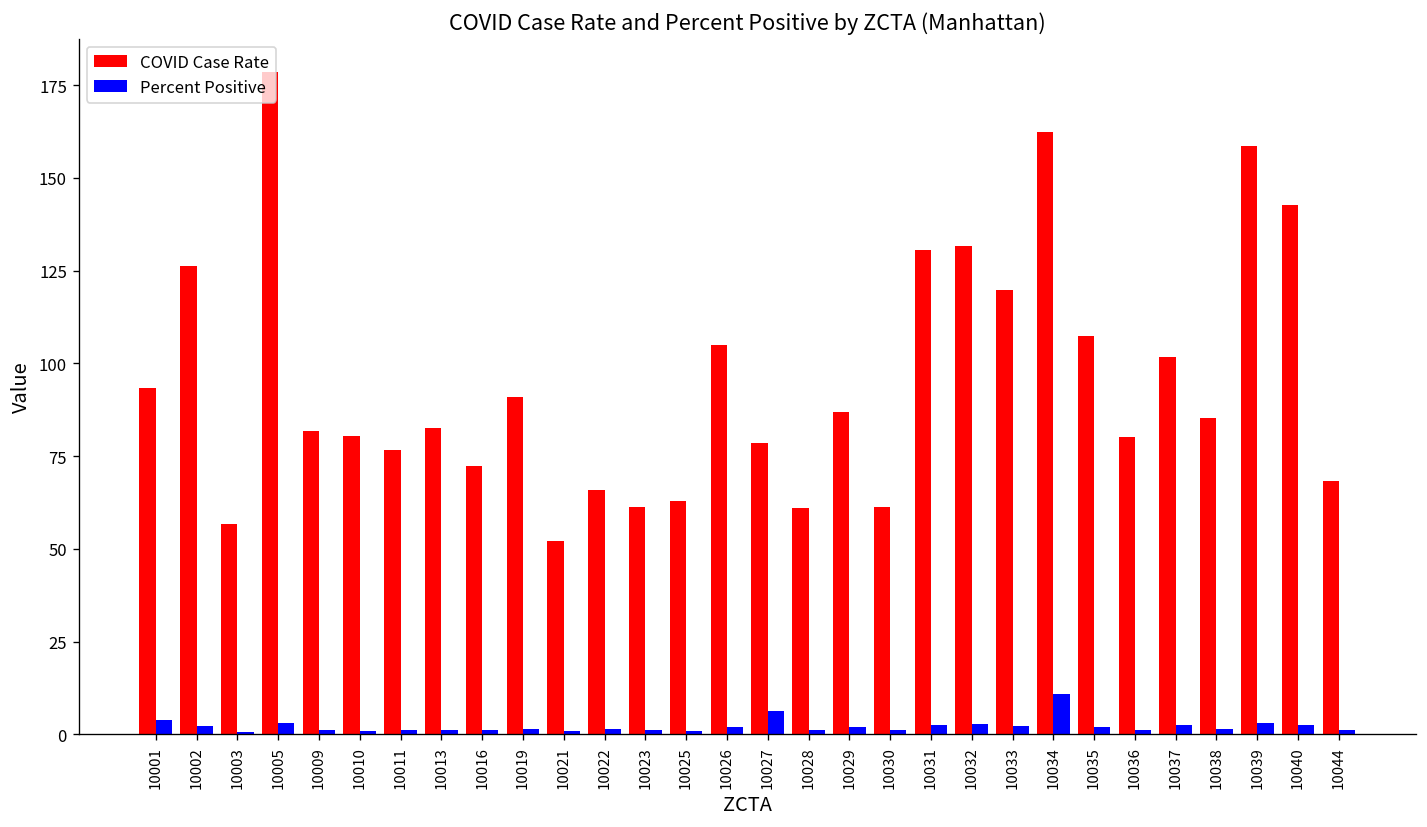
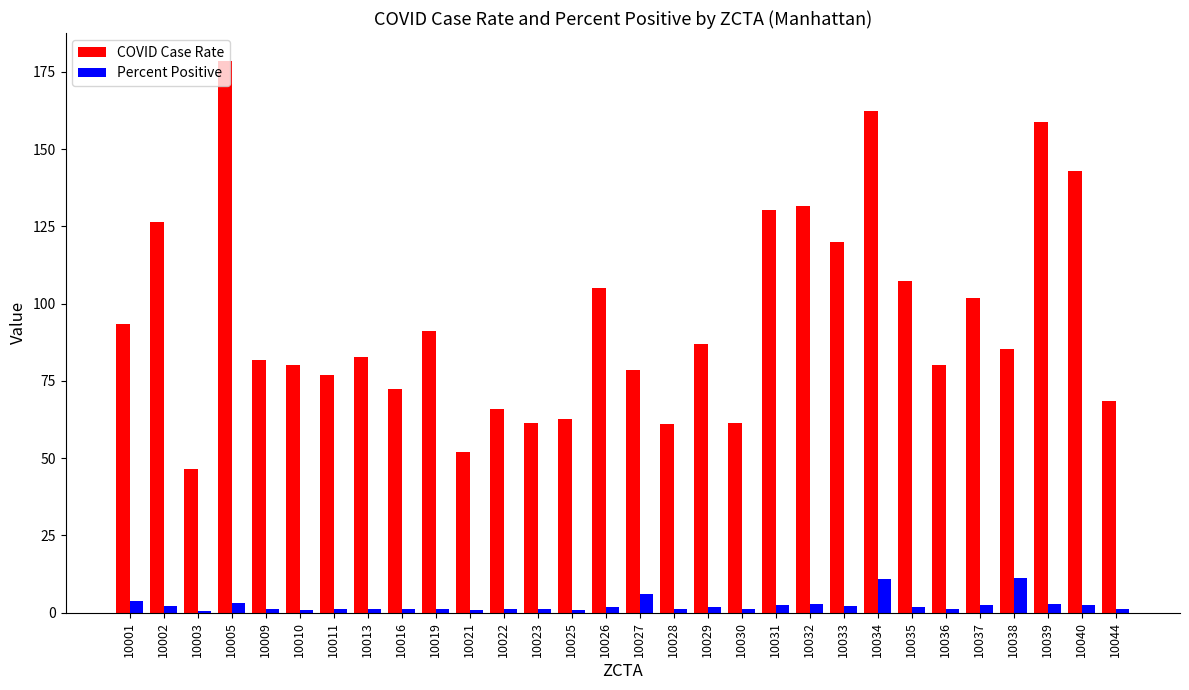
  {
    "COVID Case Rate": {
      "10001": 93,
      "10002": 126,
-     "10003": 57,
+     "10003": 46,
      "10009": 82,
      "10010": 80,
      "10011": 77,
      "10013": 83,
      "10016": 72,
      "10019": 91,
      "10021": 52,
      "10022": 66,
      "10023": 61,
      "10025": 63,
      "10026": 105,
      "10027": 79,
      "10028": 61,
      "10029": 87,
      "10030": 61,
      "10031": 130,
      "10032": 132,
      "10033": 120,
      "10034": 163,
      "10035": 107,
      "10036": 80,
      "10037": 102,
      "10038": 85,
      "10039": 159,
      "10040": 143,
      "10044": 68
    },
    "Percent Positive": {
      "10001": 4,
      "10002": 2,
      "10005": 3,
      "10009": 1,
      "10010": 1,
      "10011": 1,
      "10013": 1,
      "10016": 1,
      "10019": 1,
      "10021": 1,
      "10022": 1,
      "10023": 1,
      "10025": 1,
      "10026": 2,
      "10027": 6,
      "10028": 1,
      "10029": 2,
      "10030": 1,
      "10031": 3,
      "10032": 3,
      "10033": 2,
      "10034": 11,
      "10035": 2,
      "10036": 1,
      "10037": 2,
-     "10038": 1,
+     "10038": 11,
      "10039": 3,
      "10040": 2,
      "10044": 1
    }
  }
